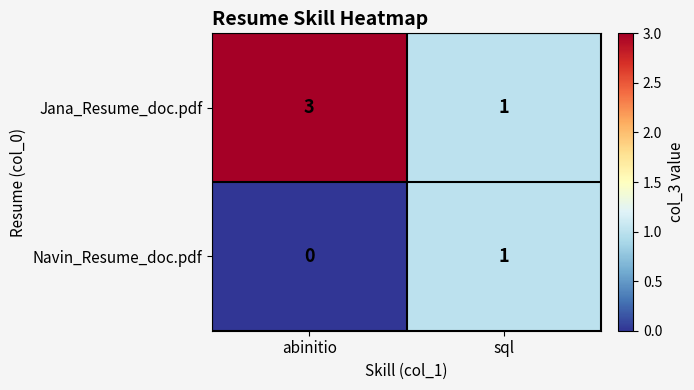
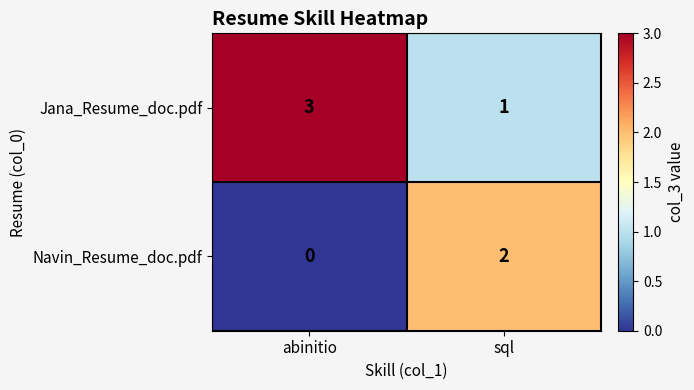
  {
    "Jana_Resume_doc.pdf": {
      "abinitio": 3,
      "sql": 1
    },
    "Navin_Resume_doc.pdf": {
      "abinitio": 0,
-     "sql": 1
+     "sql": 2
    }
  }
